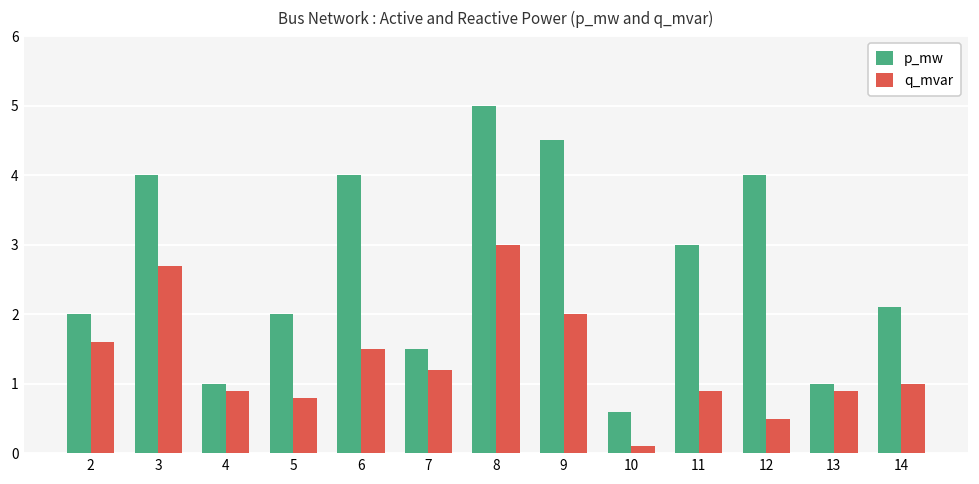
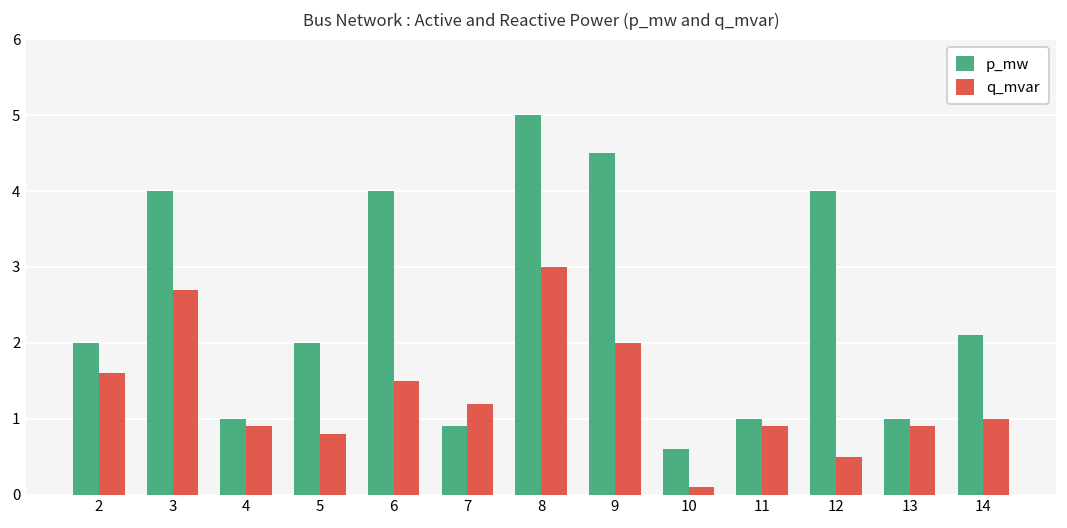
  {
    "p_mw": {
      "2": 2.0,
      "3": 4.0,
      "4": 1.0,
      "5": 2.0,
      "6": 4.0,
-     "7": 1.5,
+     "7": 0.9,
      "8": 5.0,
      "9": 4.5,
      "10": 0.6,
-     "11": 3,
+     "11": 1,
      "12": 4.0,
      "13": 1.0,
      "14": 2.1
    },
    "q_mvar": {
      "2": 1.6,
      "3": 2.7,
      "4": 0.9,
      "5": 0.8,
      "6": 1.5,
      "7": 1.2,
      "8": 3.0,
      "9": 2.0,
      "10": 0.1,
      "11": 0.9,
      "12": 0.5,
      "13": 0.9,
      "14": 1.0
    }
  }
